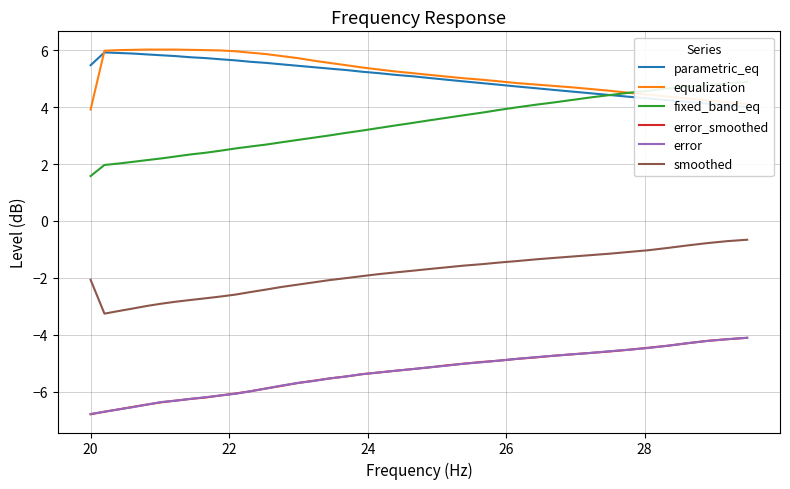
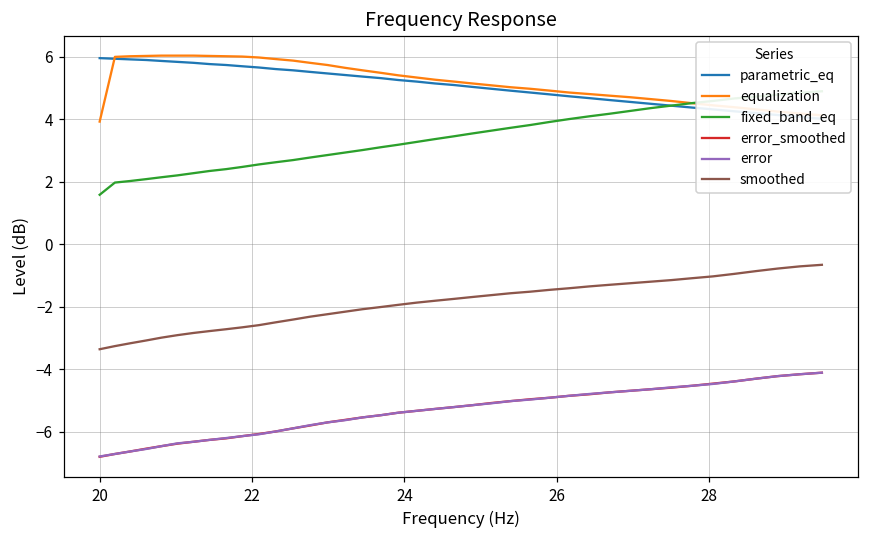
  {
    "parametric_eq": {
-     "20": 5.5
+     "20": 6.0
    },
    "equalization": {
      "20": 3.9
    },
    "fixed_band_eq": {
      "20": 1.6
    },
    "smoothed": {
-     "20": -2.1
+     "20": -3.4
    }
  }
